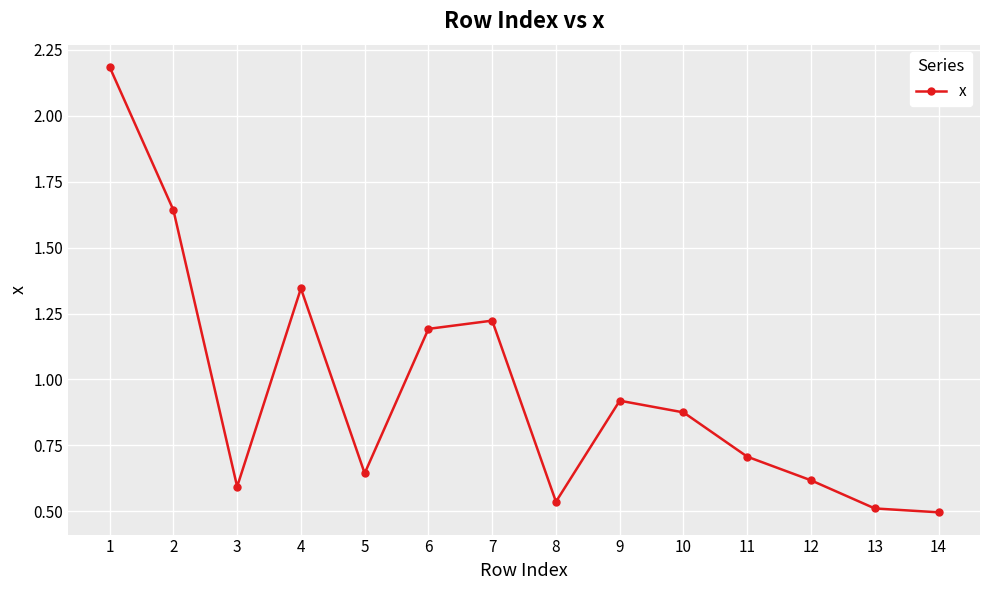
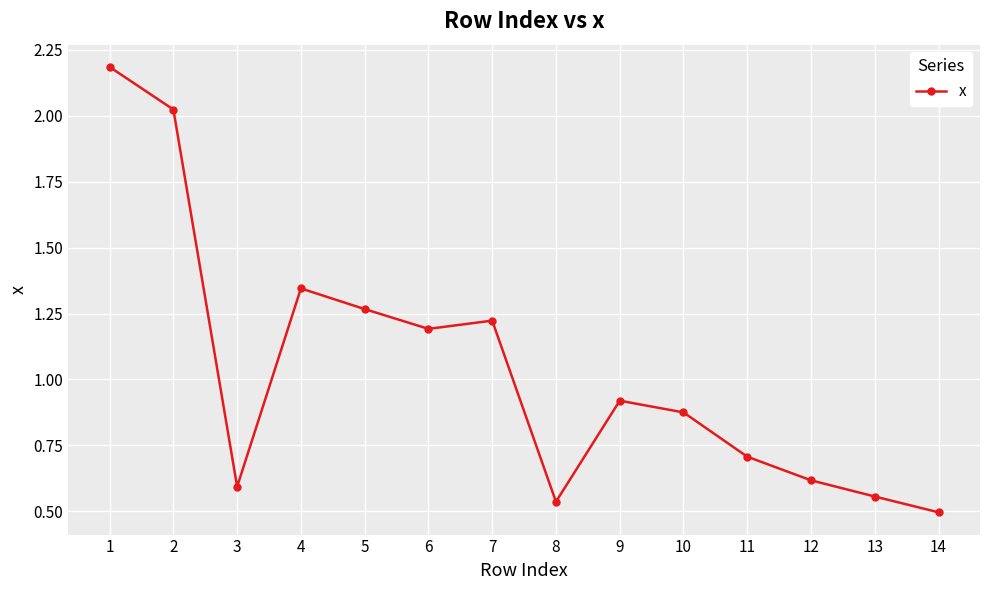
  {
    "1": 2.19,
-   "2": 1.64,
+   "2": 2.02,
    "3": 0.59,
    "4": 1.35,
-   "5": 0.64,
+   "5": 1.27,
    "6": 1.19,
    "7": 1.22,
    "8": 0.54,
    "9": 0.92,
    "10": 0.88,
    "11": 0.71,
    "12": 0.62,
-   "13": 0.51,
+   "13": 0.56,
    "14": 0.50
  }
